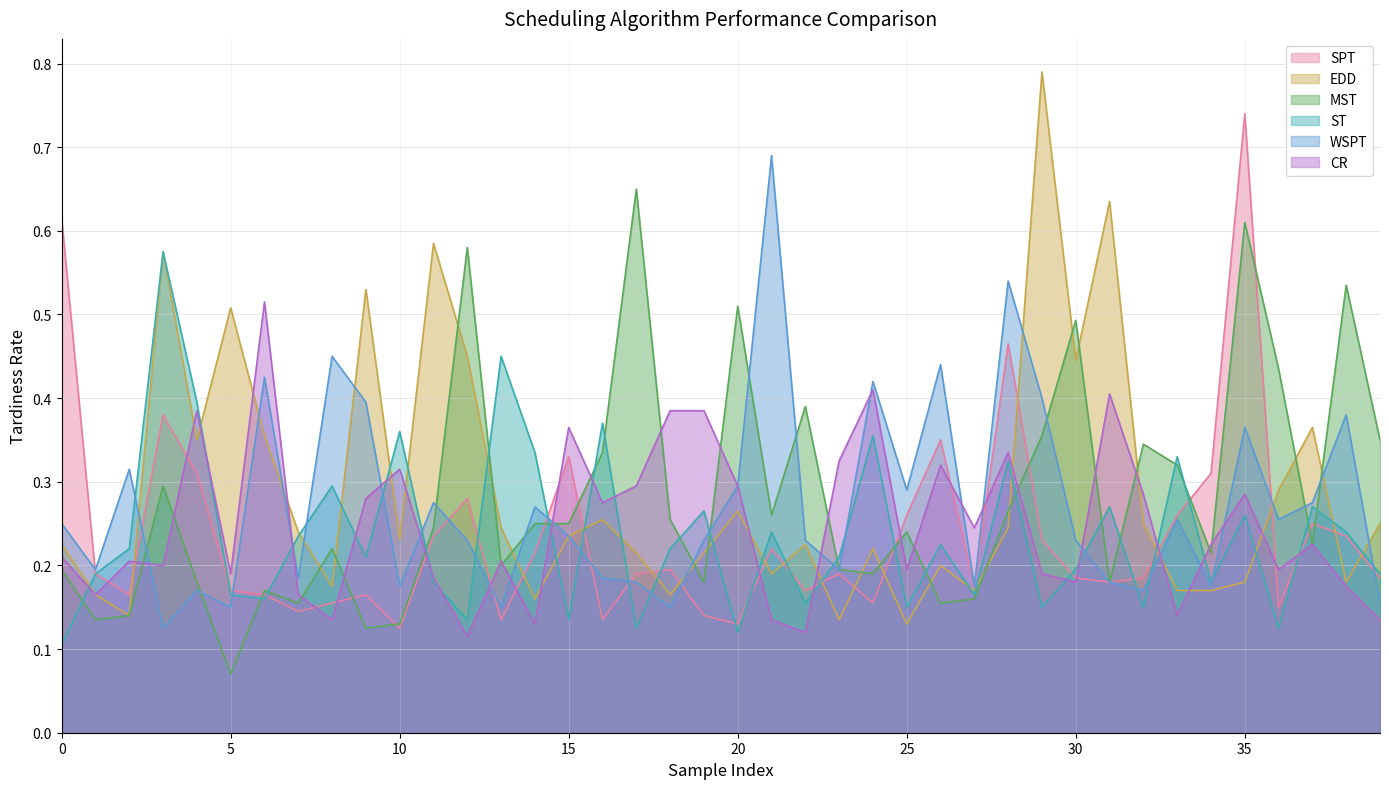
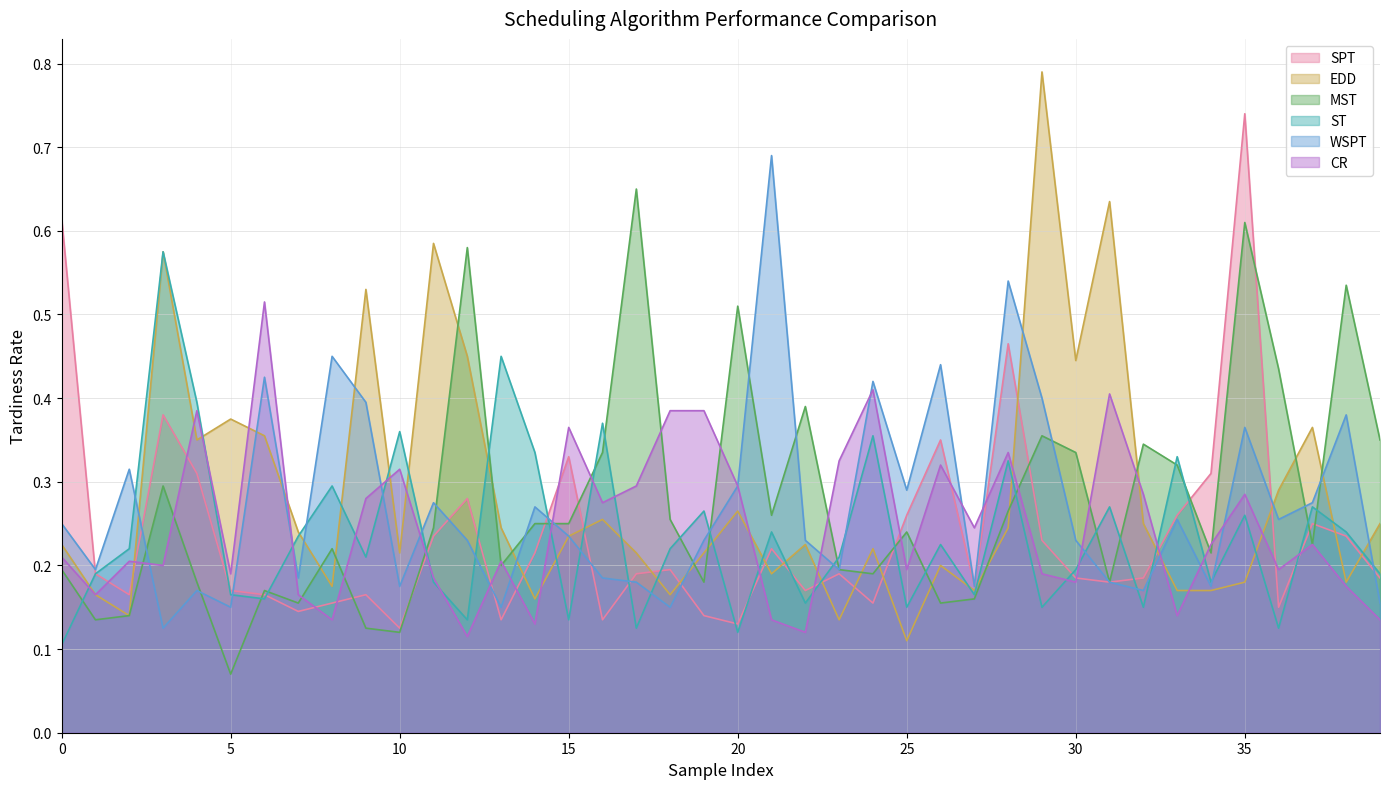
  {
    "EDD": {
      "0": 0.23,
-     "5": 0.51,
-     "10": 0.23,
+     "5": 0.38,
+     "10": 0.22,
      "20": 0.27,
-     "25": 0.13,
+     "25": 0.11,
      "30": 0.45,
      "35": 0.18
    },
    "MST": {
      "0": 0.20,
      "5": 0.07,
-     "10": 0.13,
+     "10": 0.12,
      "15": 0.25,
      "20": 0.51,
      "25": 0.24,
-     "30": 0.49,
+     "30": 0.34,
      "35": 0.61
    }
  }
